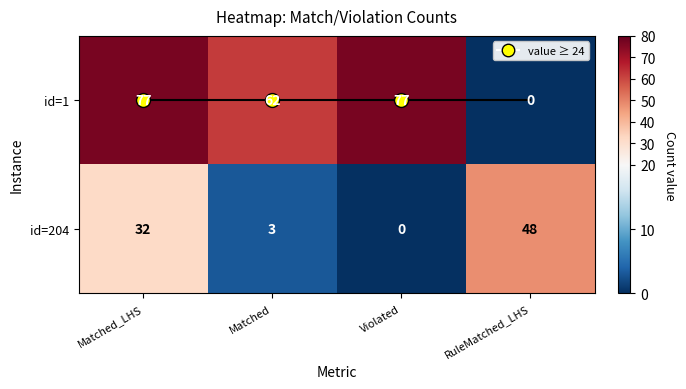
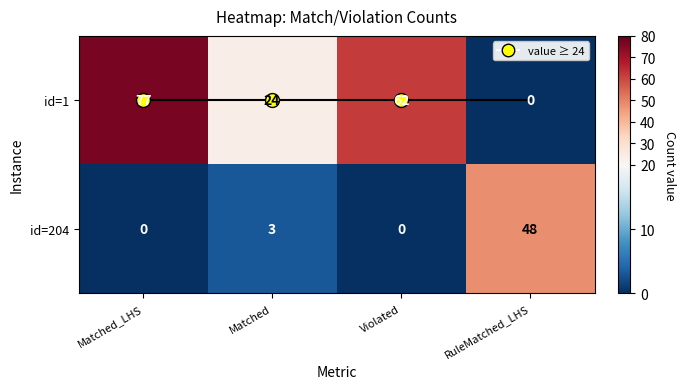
  {
    "id=1": {
-     "Matched": 62,
-     "Violated": 77
+     "Matched": 24,
+     "Violated": 62
    },
    "id=204": {
-     "Matched_LHS": 32,
+     "Matched_LHS": 0,
      "Matched": 3,
      "Violated": 0,
      "RuleMatched_LHS": 48
    }
  }
